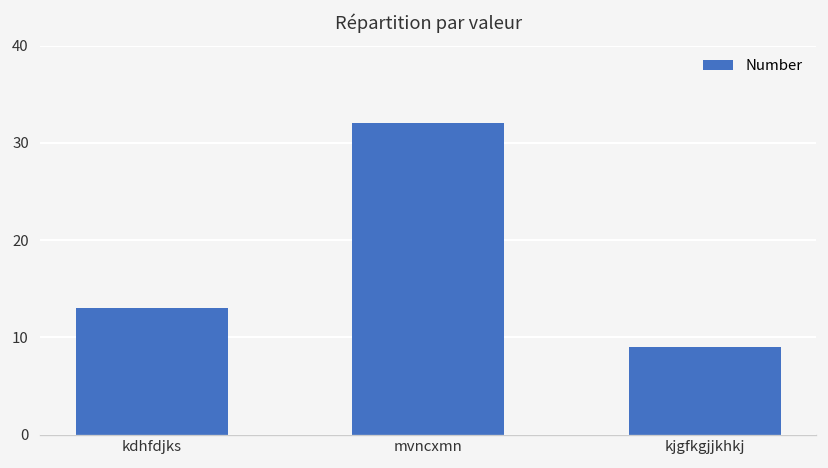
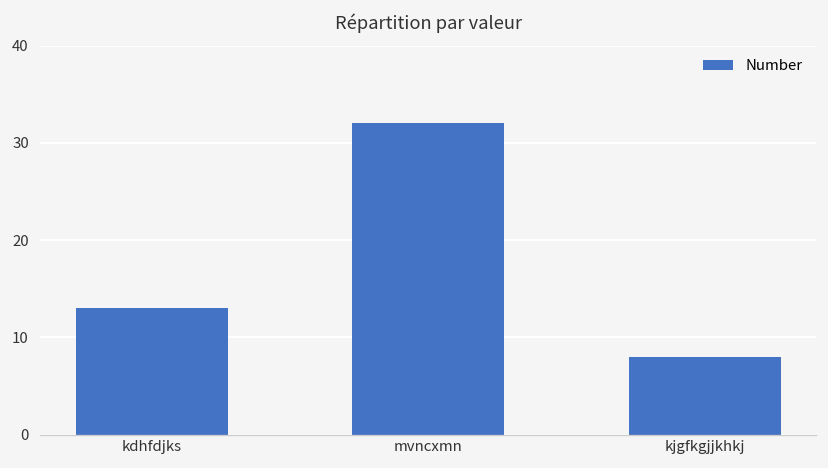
  {
    "kdhfdjks": 13,
    "mvncxmn": 32,
-   "kjgfkgjjkhkj": 9
+   "kjgfkgjjkhkj": 8
  }
